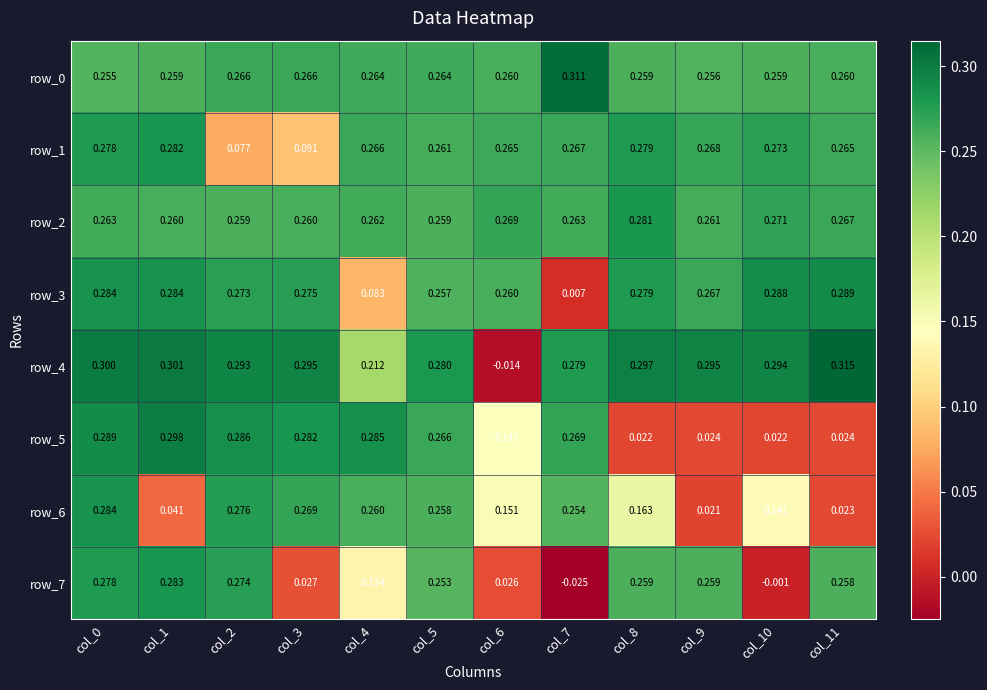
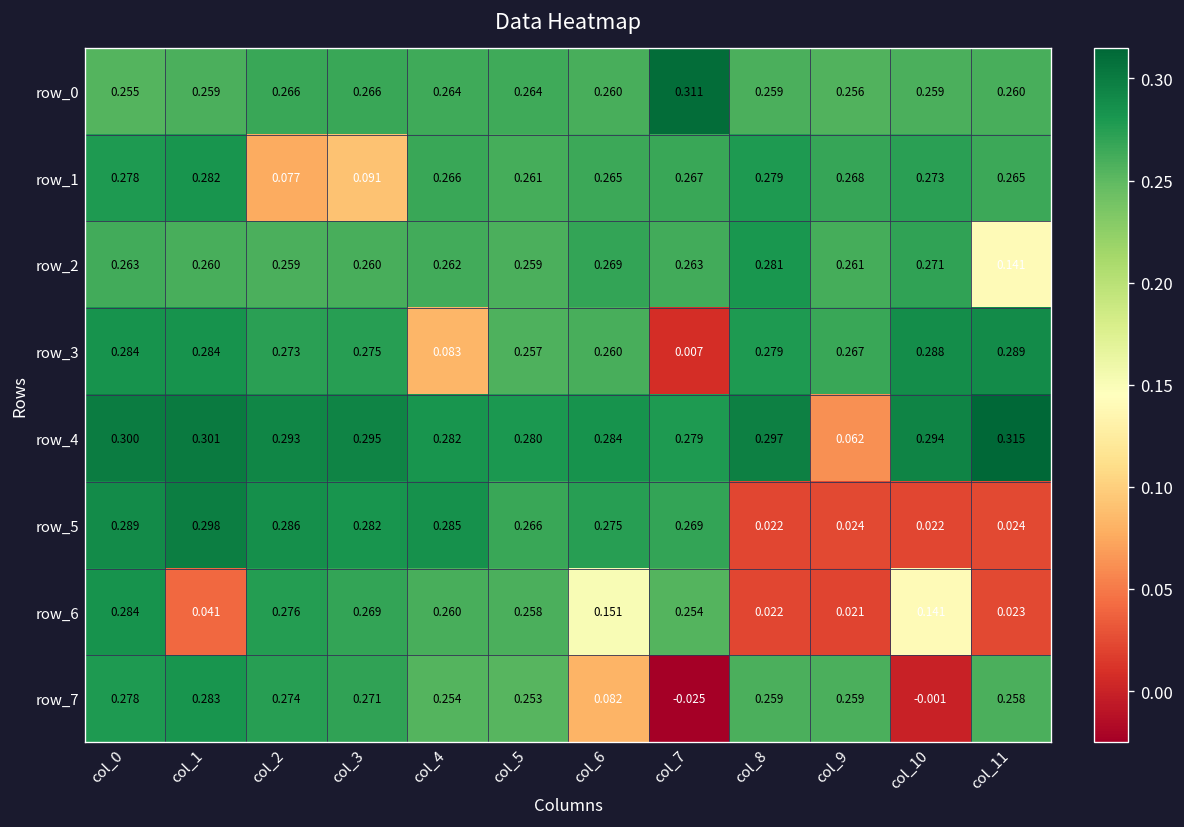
  {
    "row_0": {
      "col_0": 0.255,
      "col_1": 0.259,
      "col_2": 0.266,
      "col_3": 0.266,
      "col_4": 0.264,
      "col_5": 0.264,
      "col_6": 0.260,
      "col_7": 0.311,
      "col_8": 0.259,
      "col_9": 0.256,
      "col_10": 0.259,
      "col_11": 0.260
    },
    "row_1": {
      "col_0": 0.278,
      "col_1": 0.282,
      "col_2": 0.077,
      "col_3": 0.091,
      "col_4": 0.266,
      "col_5": 0.261,
      "col_6": 0.265,
      "col_7": 0.267,
      "col_8": 0.279,
      "col_9": 0.268,
      "col_10": 0.273,
      "col_11": 0.265
    },
    "row_2": {
      "col_0": 0.263,
      "col_1": 0.260,
      "col_2": 0.259,
      "col_3": 0.260,
      "col_4": 0.262,
      "col_5": 0.259,
      "col_6": 0.269,
      "col_7": 0.263,
      "col_8": 0.281,
      "col_9": 0.261,
      "col_10": 0.271,
-     "col_11": 0.267
+     "col_11": 0.141
    },
    "row_3": {
      "col_0": 0.284,
      "col_1": 0.284,
      "col_2": 0.273,
      "col_3": 0.275,
      "col_4": 0.083,
      "col_5": 0.257,
      "col_6": 0.260,
      "col_7": 0.007,
      "col_8": 0.279,
      "col_9": 0.267,
      "col_10": 0.288,
      "col_11": 0.289
    },
    "row_4": {
      "col_0": 0.300,
      "col_1": 0.301,
      "col_2": 0.293,
      "col_3": 0.295,
-     "col_4": 0.212,
+     "col_4": 0.282,
      "col_5": 0.280,
-     "col_6": -0.014,
+     "col_6": 0.284,
      "col_7": 0.279,
      "col_8": 0.297,
-     "col_9": 0.295,
+     "col_9": 0.062,
      "col_10": 0.294,
      "col_11": 0.315
    },
    "row_5": {
      "col_0": 0.289,
      "col_1": 0.298,
      "col_2": 0.286,
      "col_3": 0.282,
      "col_4": 0.285,
      "col_5": 0.266,
-     "col_6": 0.147,
+     "col_6": 0.275,
      "col_7": 0.269,
      "col_8": 0.022,
      "col_9": 0.024,
      "col_10": 0.022,
      "col_11": 0.024
    },
    "row_6": {
      "col_0": 0.284,
      "col_1": 0.041,
      "col_2": 0.276,
      "col_3": 0.269,
      "col_4": 0.260,
      "col_5": 0.258,
      "col_6": 0.151,
      "col_7": 0.254,
-     "col_8": 0.163,
+     "col_8": 0.022,
      "col_9": 0.021,
      "col_10": 0.141,
      "col_11": 0.023
    },
    "row_7": {
      "col_0": 0.278,
      "col_1": 0.283,
      "col_2": 0.274,
-     "col_3": 0.027,
-     "col_4": 0.134,
+     "col_3": 0.271,
+     "col_4": 0.254,
      "col_5": 0.253,
-     "col_6": 0.026,
+     "col_6": 0.082,
      "col_7": -0.025,
      "col_8": 0.259,
      "col_9": 0.259,
      "col_10": -0.001,
      "col_11": 0.258
    }
  }
